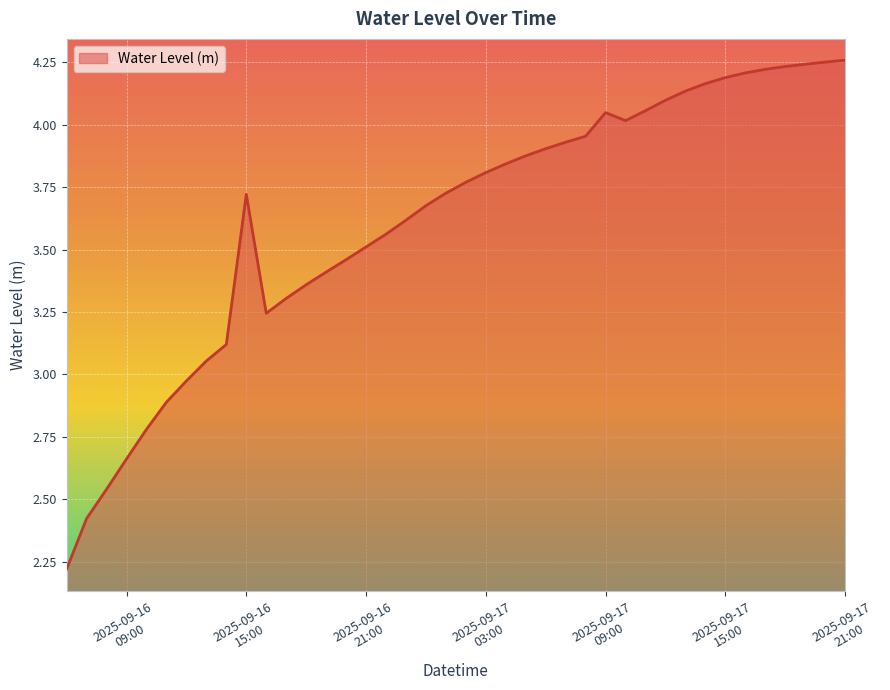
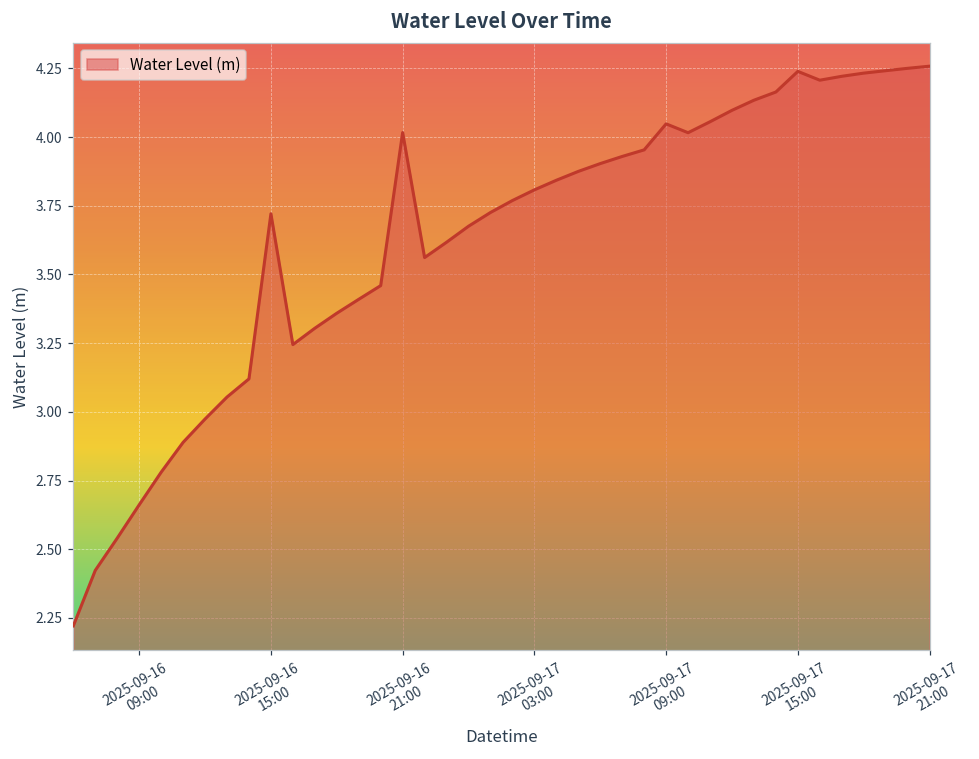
  {
    "2025-09-16 09:00": 2.66,
    "2025-09-16 15:00": 3.72,
-   "2025-09-16 21:00": 3.51,
+   "2025-09-16 21:00": 4.02,
    "2025-09-17 03:00": 3.81,
    "2025-09-17 09:00": 4.05,
-   "2025-09-17 15:00": 4.19,
+   "2025-09-17 15:00": 4.24,
    "2025-09-17 21:00": 4.26
  }
